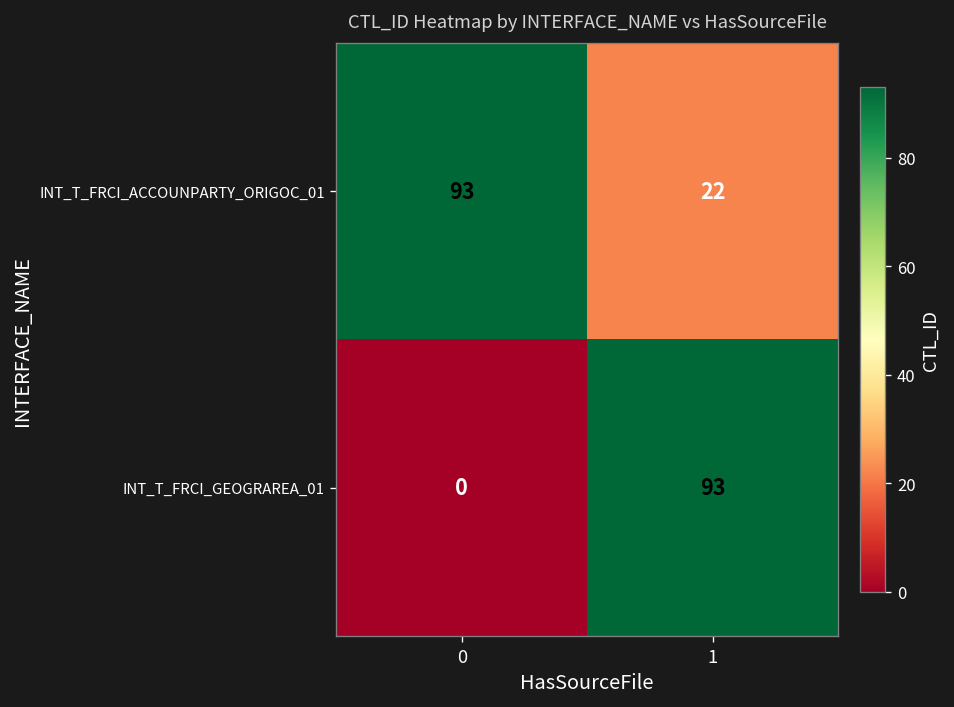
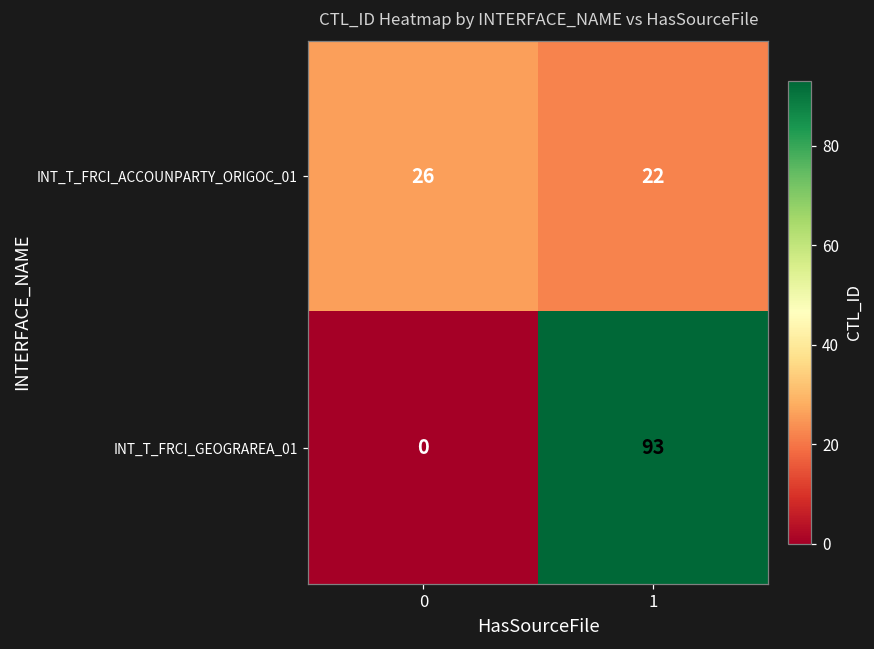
  {
    "INT_T_FRCI_ACCOUNPARTY_ORIGOC_01": {
-     "0": 93,
+     "0": 26,
      "1": 22
    },
    "INT_T_FRCI_GEOGRAREA_01": {
      "0": 0,
      "1": 93
    }
  }
